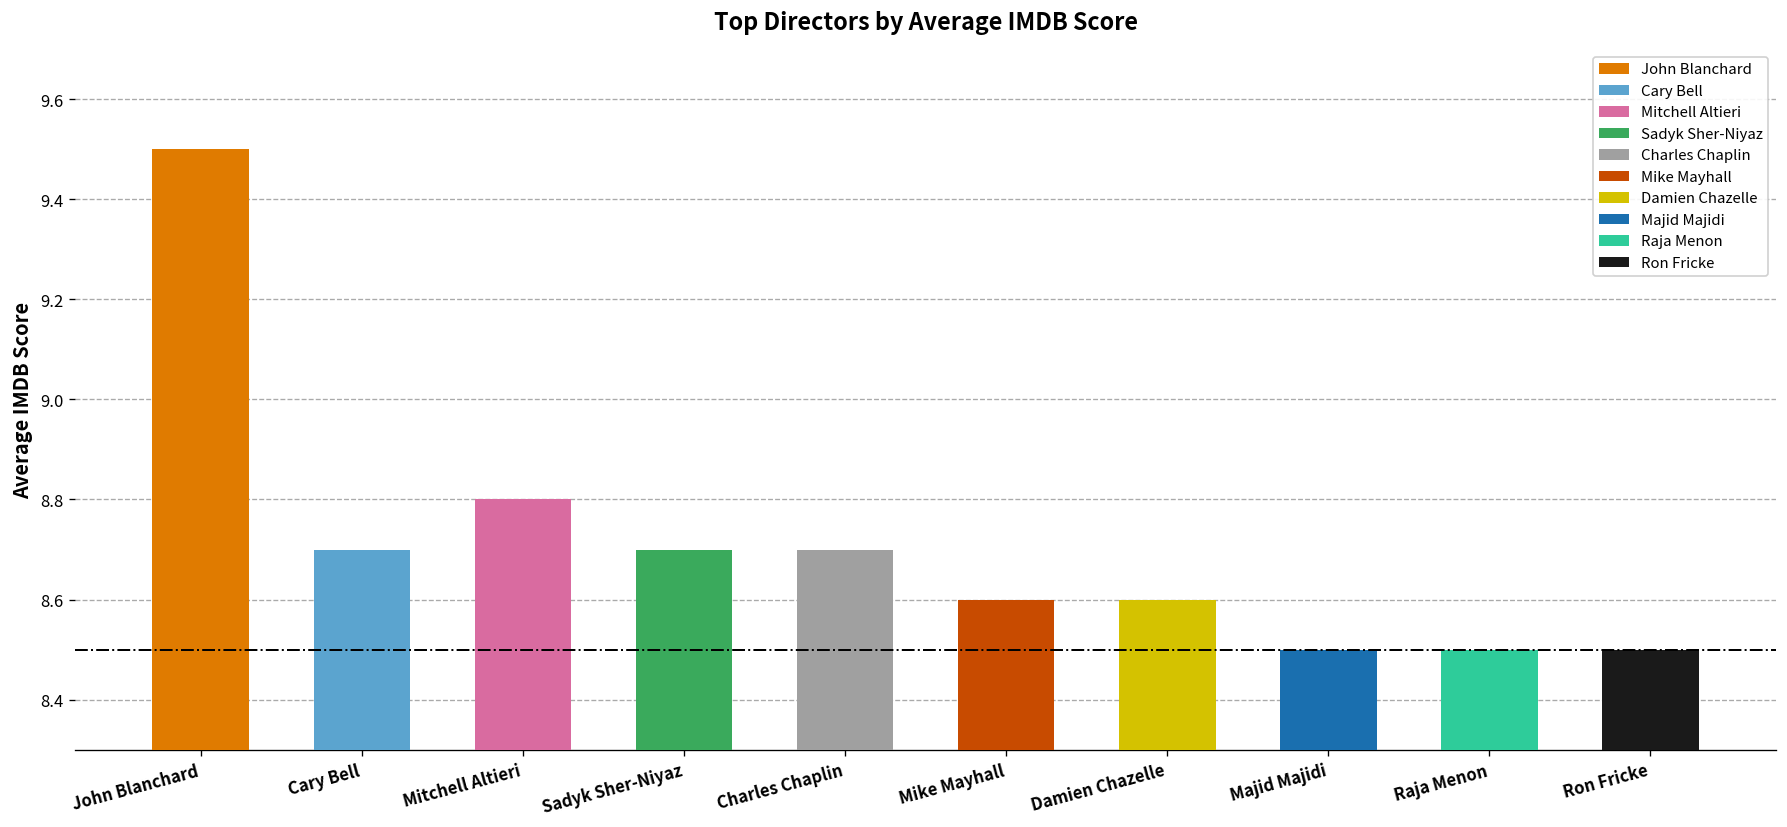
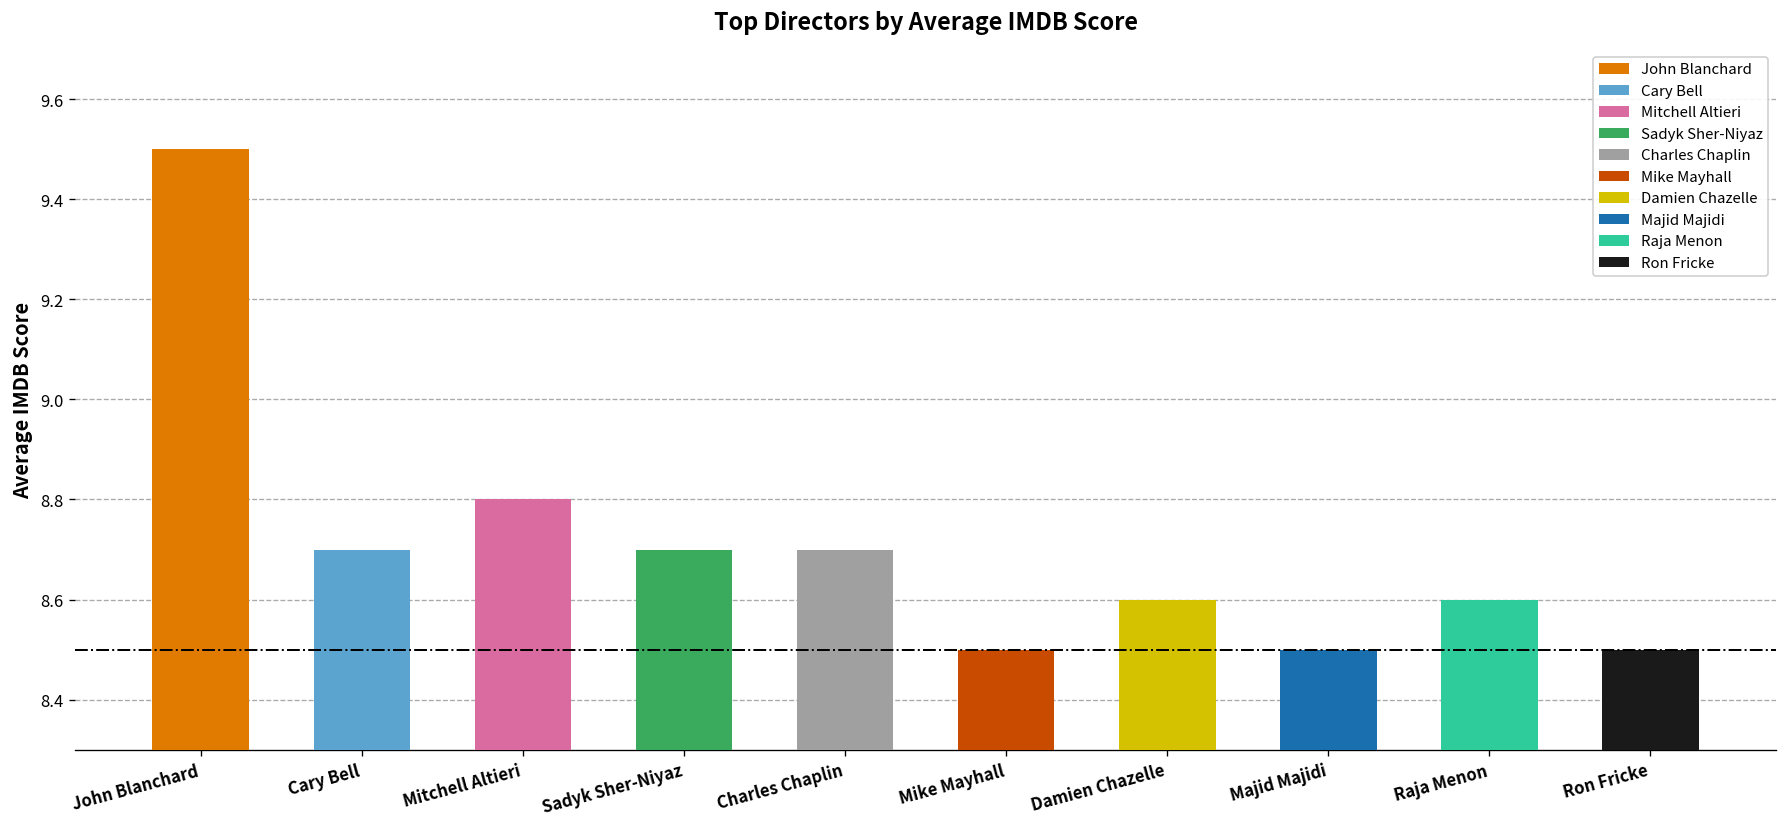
  {
    "John Blanchard": 9.5,
    "Cary Bell": 8.7,
    "Mitchell Altieri": 8.8,
    "Sadyk Sher-Niyaz": 8.7,
    "Charles Chaplin": 8.7,
-   "Mike Mayhall": 8.6,
+   "Mike Mayhall": 8.5,
    "Damien Chazelle": 8.6,
    "Majid Majidi": 8.5,
-   "Raja Menon": 8.5,
+   "Raja Menon": 8.6,
    "Ron Fricke": 8.5
  }
